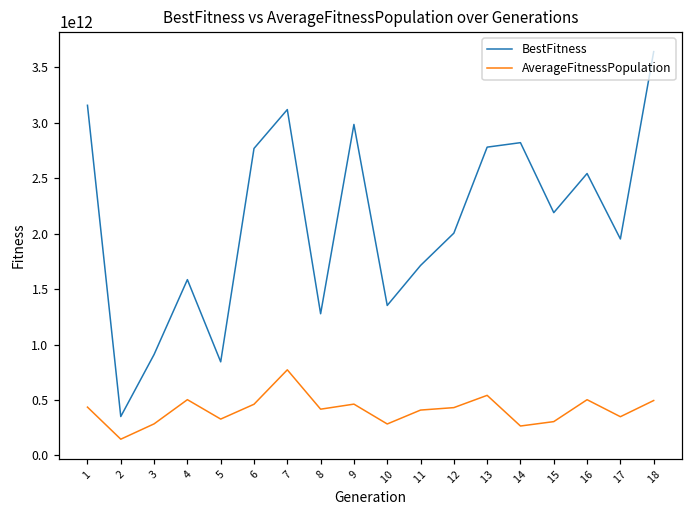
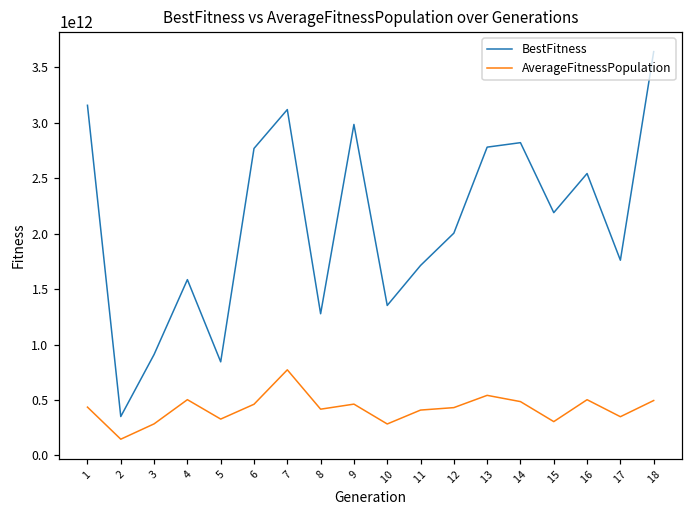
  {
    "BestFitness": {
      "1": 3160000000000,
      "2": 350000000000,
      "3": 910000000000,
      "4": 1590000000000,
      "5": 840000000000,
      "6": 2770000000000,
      "7": 3120000000000,
      "8": 1280000000000,
      "9": 2990000000000,
      "10": 1350000000000,
      "11": 1710000000000,
      "12": 2010000000000,
      "13": 2780000000000,
      "14": 2820000000000,
      "15": 2190000000000,
      "16": 2540000000000,
-     "17": 1950000000000
+     "17": 1760000000000
    },
    "AverageFitnessPopulation": {
      "1": 440000000000,
      "2": 150000000000,
      "3": 280000000000,
      "4": 500000000000,
      "5": 330000000000,
      "6": 460000000000,
      "7": 770000000000,
      "8": 420000000000,
      "9": 460000000000,
      "10": 280000000000,
      "11": 410000000000,
      "12": 430000000000,
      "13": 540000000000,
-     "14": 270000000000,
+     "14": 490000000000,
      "15": 310000000000,
      "16": 500000000000,
      "17": 350000000000,
      "18": 500000000000
    }
  }
